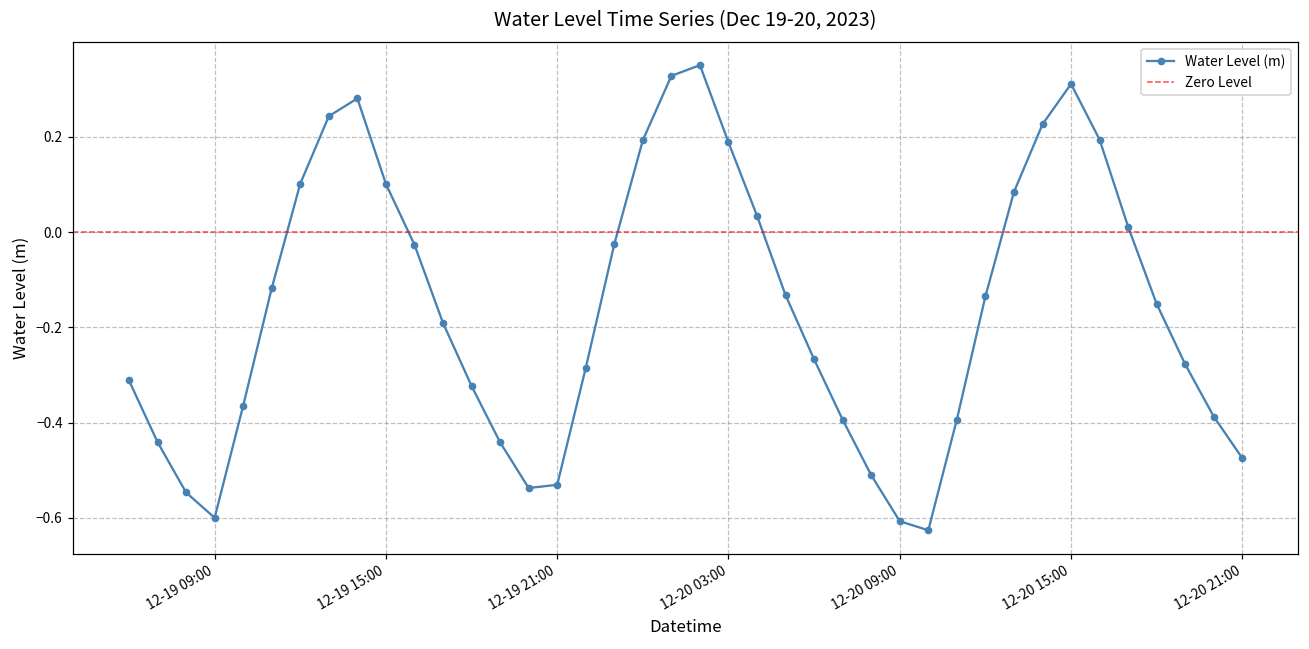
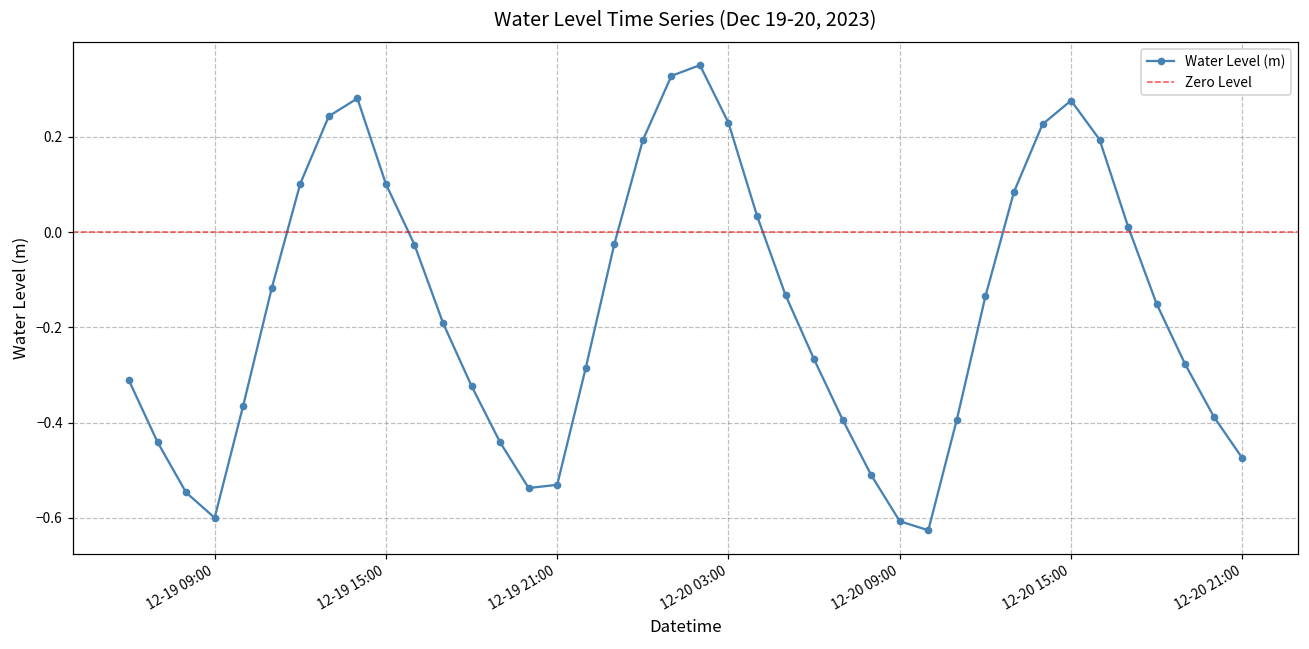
  {
    "12-19 09:00": -0.60,
    "12-19 15:00": 0.10,
    "12-19 21:00": -0.53,
-   "12-20 03:00": 0.19,
+   "12-20 03:00": 0.23,
    "12-20 09:00": -0.61,
-   "12-20 15:00": 0.31,
+   "12-20 15:00": 0.28,
    "12-20 21:00": -0.47
  }
